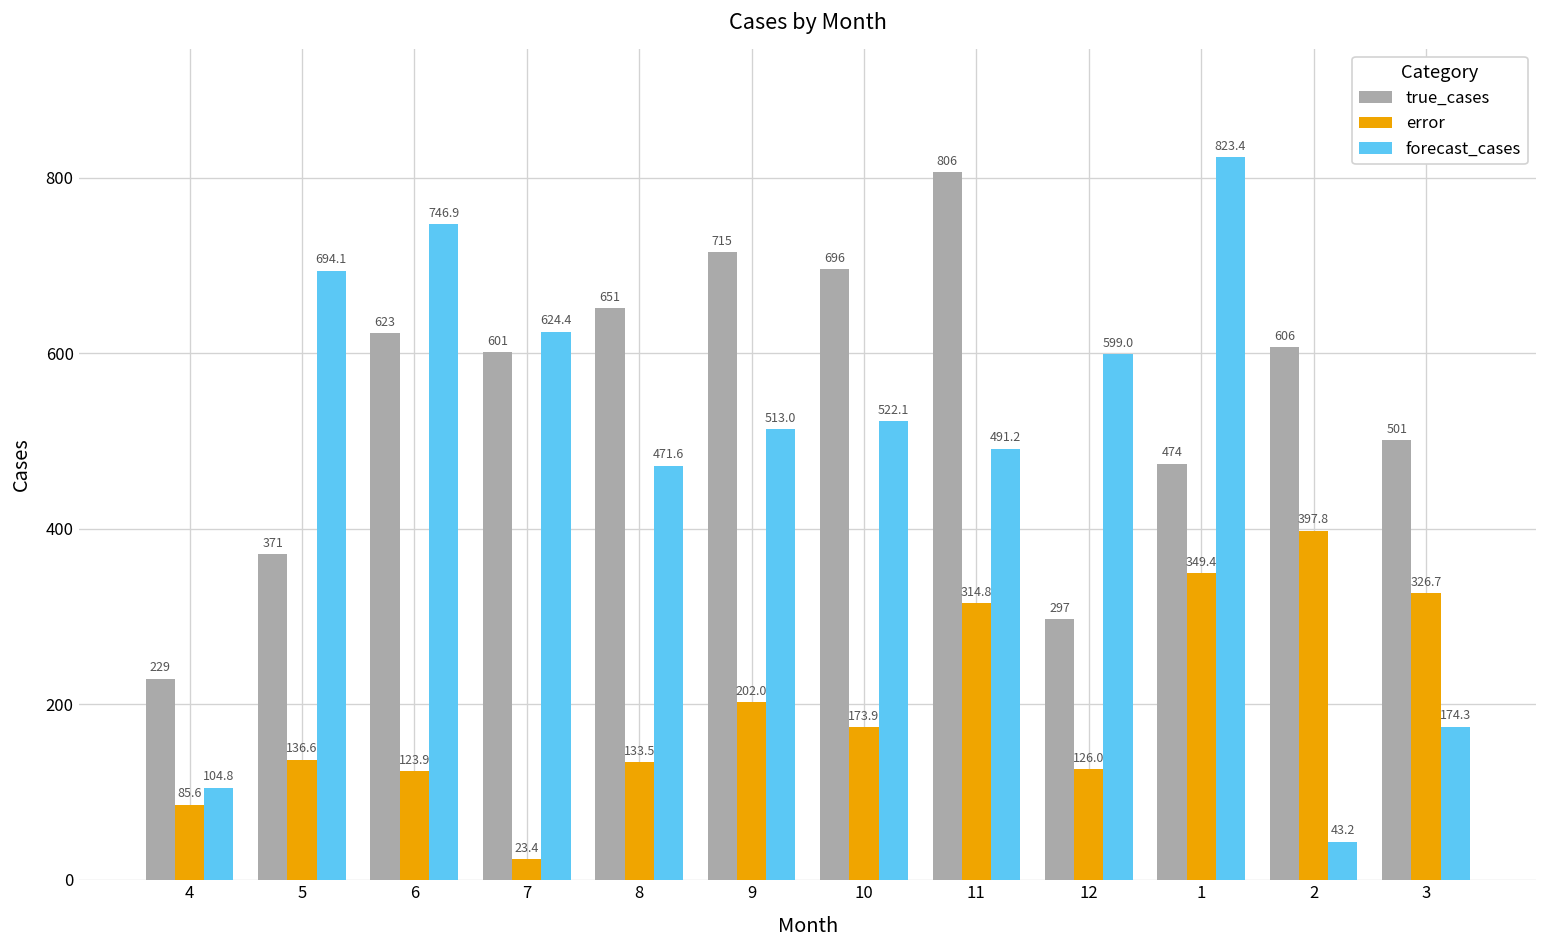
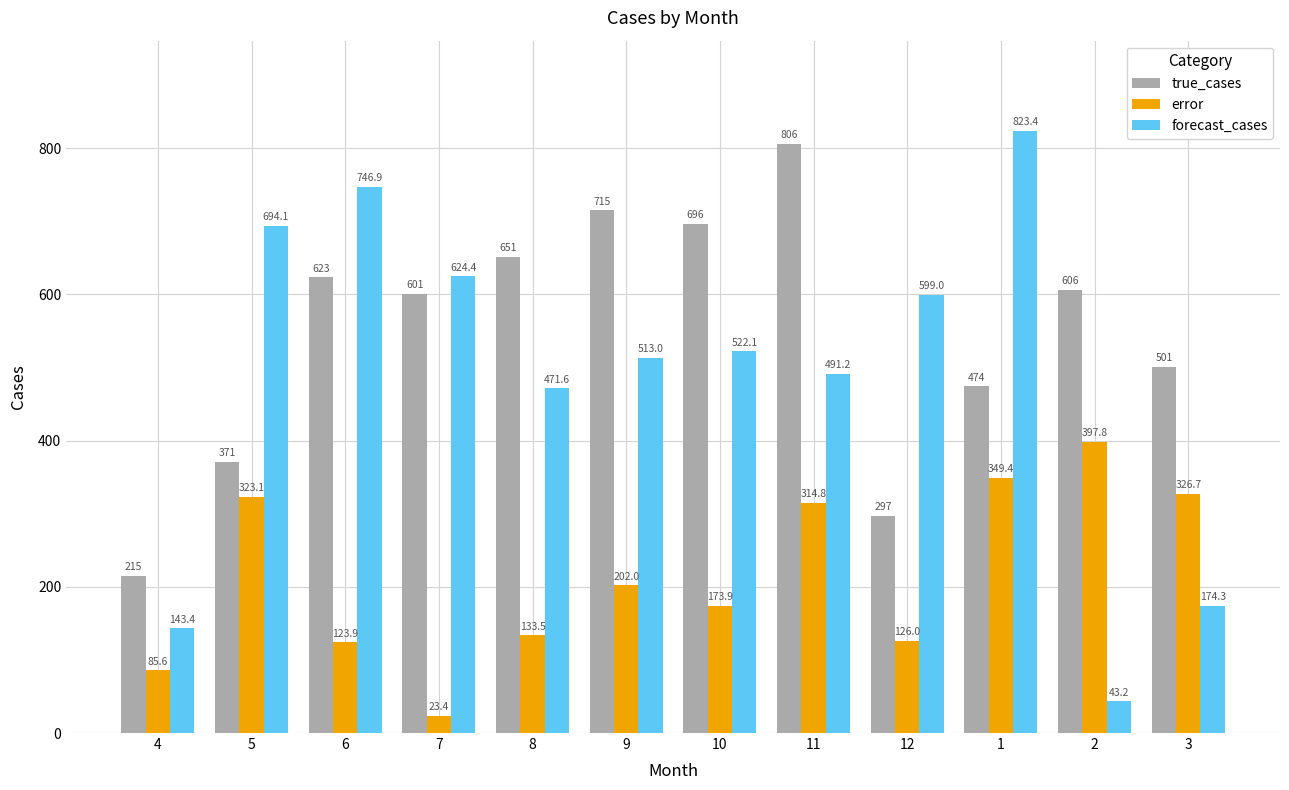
  {
    "true_cases": {
-     "4": 229,
+     "4": 215,
      "5": 371,
      "6": 623,
      "7": 601,
      "8": 651,
      "9": 715,
      "10": 696,
      "11": 806,
      "12": 297,
      "1": 474,
      "2": 606,
      "3": 501
    },
    "error": {
      "4": 85.6,
-     "5": 136.6,
+     "5": 323.1,
      "6": 123.9,
      "7": 23.4,
      "8": 133.5,
      "9": 202.0,
      "10": 173.9,
      "11": 314.8,
      "12": 126.0,
      "1": 349.4,
      "2": 397.8,
      "3": 326.7
    },
    "forecast_cases": {
-     "4": 104.8,
+     "4": 143.4,
      "5": 694.1,
      "6": 746.9,
      "7": 624.4,
      "8": 471.6,
      "9": 513.0,
      "10": 522.1,
      "11": 491.2,
      "12": 599.0,
      "1": 823.4,
      "2": 43.2,
      "3": 174.3
    }
  }
